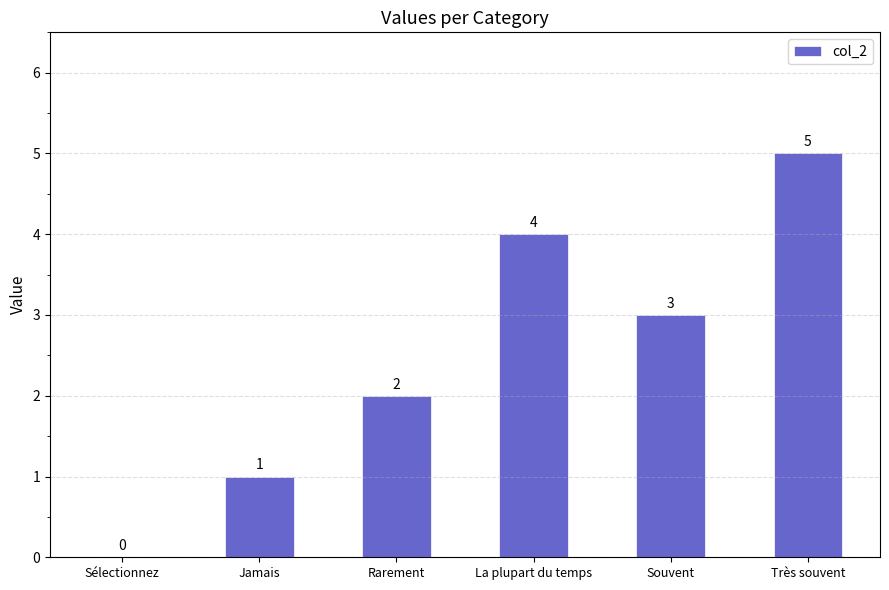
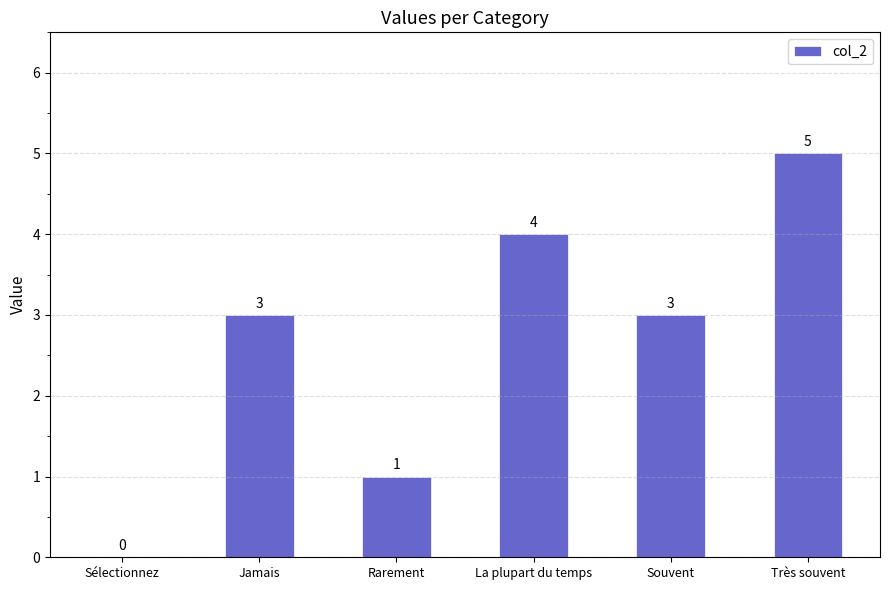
  {
    "Sélectionnez": 0,
-   "Jamais": 1,
-   "Rarement": 2,
+   "Jamais": 3,
+   "Rarement": 1,
    "La plupart du temps": 4,
    "Souvent": 3,
    "Très souvent": 5
  }
